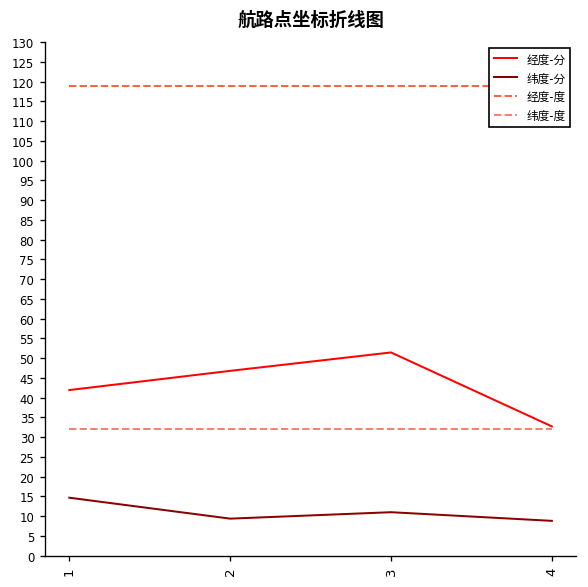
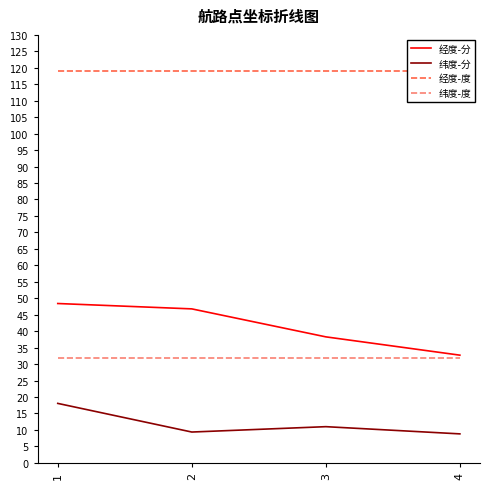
  {
    "经度-分": {
-     "1": 42,
+     "1": 48,
      "2": 47,
-     "3": 51
+     "3": 38
    },
    "纬度-分": {
-     "1": 15,
+     "1": 18,
      "2": 9,
      "3": 11,
      "4": 9
    }
  }
